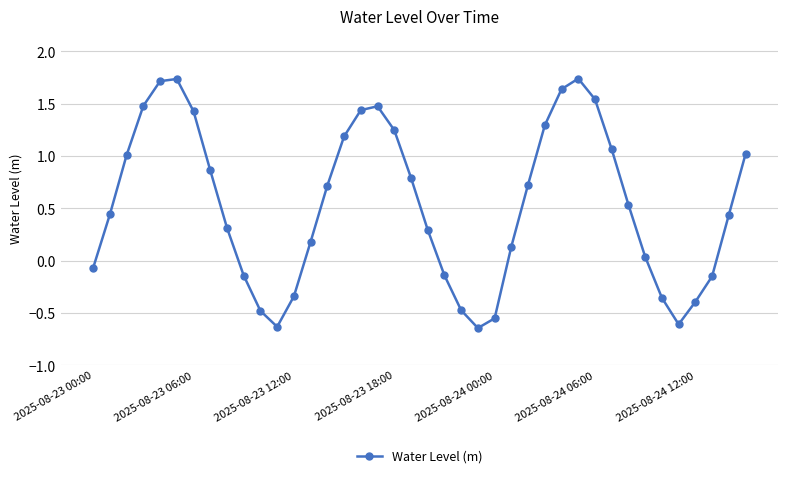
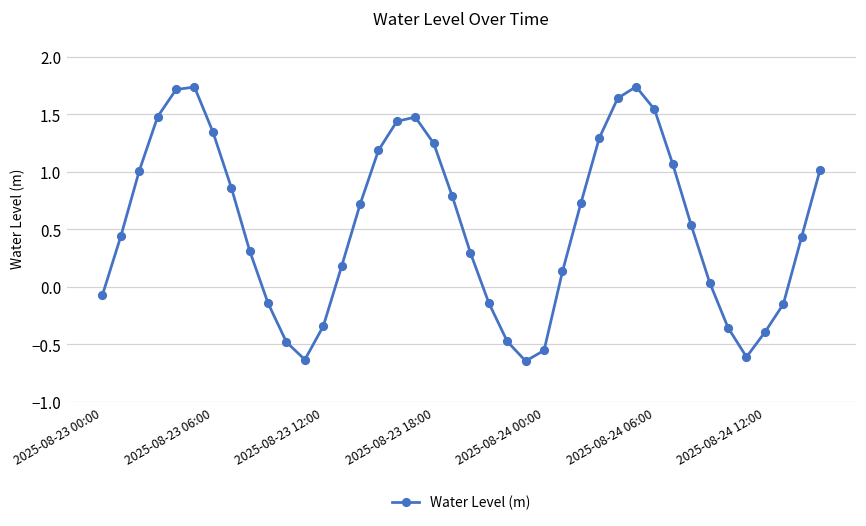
  {
    "2025-08-23 00:00": -0.07,
-   "2025-08-23 06:00": 1.43,
+   "2025-08-23 06:00": 1.35,
    "2025-08-23 12:00": -0.34,
    "2025-08-23 18:00": 1.25,
    "2025-08-24 00:00": -0.55,
    "2025-08-24 06:00": 1.54,
    "2025-08-24 12:00": -0.39
  }
